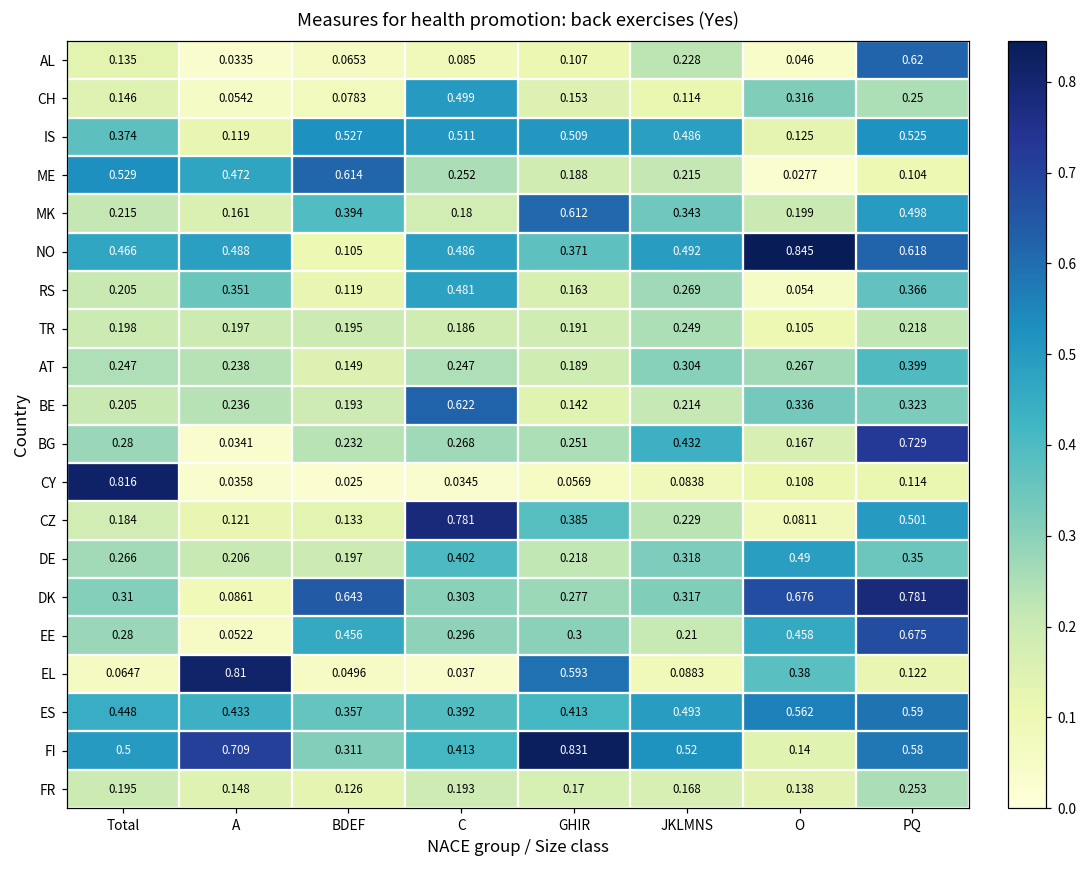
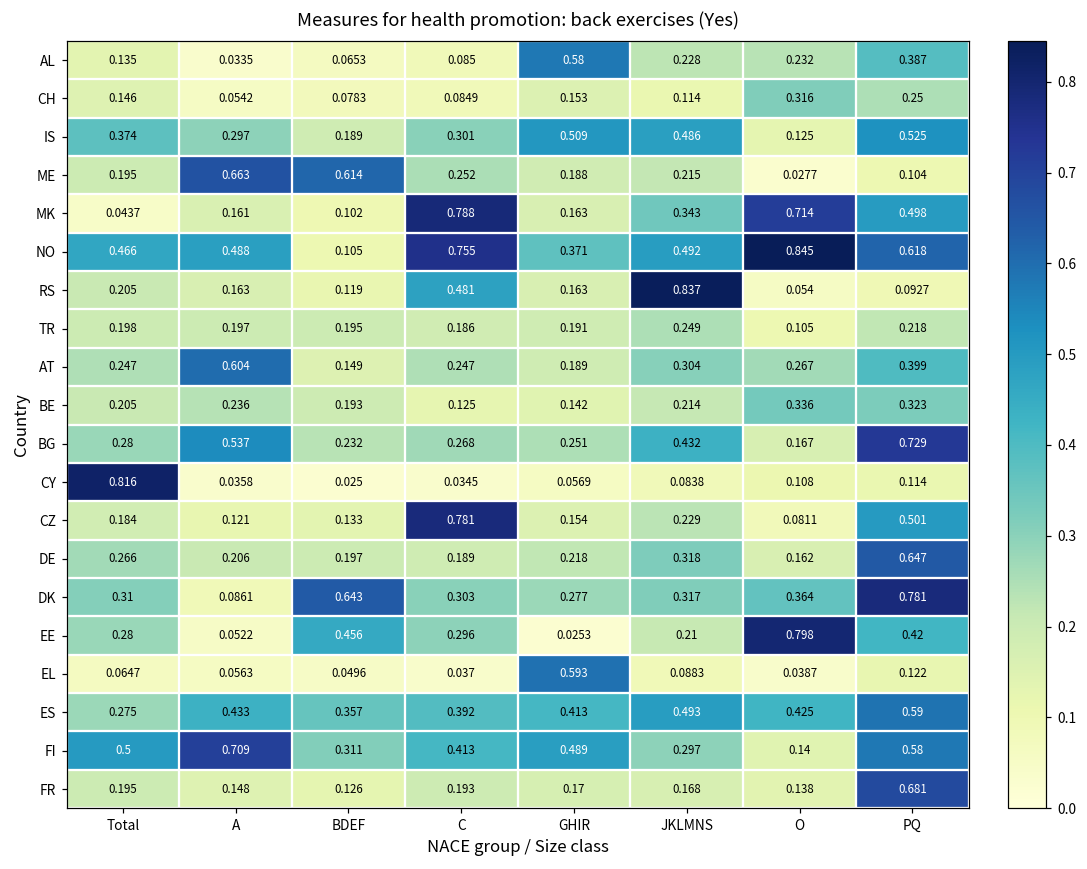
  {
    "AL": {
      "Total": 0.135,
      "A": 0.0335,
      "BDEF": 0.0653,
      "C": 0.085,
-     "GHIR": 0.107,
+     "GHIR": 0.58,
      "JKLMNS": 0.228,
-     "O": 0.046,
-     "PQ": 0.62
+     "O": 0.232,
+     "PQ": 0.387
    },
    "CH": {
      "Total": 0.146,
      "A": 0.0542,
      "BDEF": 0.0783,
-     "C": 0.499,
+     "C": 0.0849,
      "GHIR": 0.153,
      "JKLMNS": 0.114,
      "O": 0.316,
      "PQ": 0.25
    },
    "IS": {
      "Total": 0.374,
-     "A": 0.119,
-     "BDEF": 0.527,
-     "C": 0.511,
+     "A": 0.297,
+     "BDEF": 0.189,
+     "C": 0.301,
      "GHIR": 0.509,
      "JKLMNS": 0.486,
      "O": 0.125,
      "PQ": 0.525
    },
    "ME": {
-     "Total": 0.529,
-     "A": 0.472,
+     "Total": 0.195,
+     "A": 0.663,
      "BDEF": 0.614,
      "C": 0.252,
      "GHIR": 0.188,
      "JKLMNS": 0.215,
      "O": 0.0277,
      "PQ": 0.104
    },
    "MK": {
-     "Total": 0.215,
+     "Total": 0.0437,
      "A": 0.161,
-     "BDEF": 0.394,
-     "C": 0.18,
-     "GHIR": 0.612,
+     "BDEF": 0.102,
+     "C": 0.788,
+     "GHIR": 0.163,
      "JKLMNS": 0.343,
-     "O": 0.199,
+     "O": 0.714,
      "PQ": 0.498
    },
    "NO": {
      "Total": 0.466,
      "A": 0.488,
      "BDEF": 0.105,
-     "C": 0.486,
+     "C": 0.755,
      "GHIR": 0.371,
      "JKLMNS": 0.492,
      "O": 0.845,
      "PQ": 0.618
    },
    "RS": {
      "Total": 0.205,
-     "A": 0.351,
+     "A": 0.163,
      "BDEF": 0.119,
      "C": 0.481,
      "GHIR": 0.163,
-     "JKLMNS": 0.269,
+     "JKLMNS": 0.837,
      "O": 0.054,
-     "PQ": 0.366
+     "PQ": 0.0927
    },
    "TR": {
      "Total": 0.198,
      "A": 0.197,
      "BDEF": 0.195,
      "C": 0.186,
      "GHIR": 0.191,
      "JKLMNS": 0.249,
      "O": 0.105,
      "PQ": 0.218
    },
    "AT": {
      "Total": 0.247,
-     "A": 0.238,
+     "A": 0.604,
      "BDEF": 0.149,
      "C": 0.247,
      "GHIR": 0.189,
      "JKLMNS": 0.304,
      "O": 0.267,
      "PQ": 0.399
    },
    "BE": {
      "Total": 0.205,
      "A": 0.236,
      "BDEF": 0.193,
-     "C": 0.622,
+     "C": 0.125,
      "GHIR": 0.142,
      "JKLMNS": 0.214,
      "O": 0.336,
      "PQ": 0.323
    },
    "BG": {
      "Total": 0.28,
-     "A": 0.0341,
+     "A": 0.537,
      "BDEF": 0.232,
      "C": 0.268,
      "GHIR": 0.251,
      "JKLMNS": 0.432,
      "O": 0.167,
      "PQ": 0.729
    },
    "CY": {
      "Total": 0.816,
      "A": 0.0358,
      "BDEF": 0.025,
      "C": 0.0345,
      "GHIR": 0.0569,
      "JKLMNS": 0.0838,
      "O": 0.108,
      "PQ": 0.114
    },
    "CZ": {
      "Total": 0.184,
      "A": 0.121,
      "BDEF": 0.133,
      "C": 0.781,
-     "GHIR": 0.385,
+     "GHIR": 0.154,
      "JKLMNS": 0.229,
      "O": 0.0811,
      "PQ": 0.501
    },
    "DE": {
      "Total": 0.266,
      "A": 0.206,
      "BDEF": 0.197,
-     "C": 0.402,
+     "C": 0.189,
      "GHIR": 0.218,
      "JKLMNS": 0.318,
-     "O": 0.49,
-     "PQ": 0.35
+     "O": 0.162,
+     "PQ": 0.647
    },
    "DK": {
      "Total": 0.31,
      "A": 0.0861,
      "BDEF": 0.643,
      "C": 0.303,
      "GHIR": 0.277,
      "JKLMNS": 0.317,
-     "O": 0.676,
+     "O": 0.364,
      "PQ": 0.781
    },
    "EE": {
      "Total": 0.28,
      "A": 0.0522,
      "BDEF": 0.456,
      "C": 0.296,
-     "GHIR": 0.3,
+     "GHIR": 0.0253,
      "JKLMNS": 0.21,
-     "O": 0.458,
-     "PQ": 0.675
+     "O": 0.798,
+     "PQ": 0.42
    },
    "EL": {
      "Total": 0.0647,
-     "A": 0.81,
+     "A": 0.0563,
      "BDEF": 0.0496,
      "C": 0.037,
      "GHIR": 0.593,
      "JKLMNS": 0.0883,
-     "O": 0.38,
+     "O": 0.0387,
      "PQ": 0.122
    },
    "ES": {
-     "Total": 0.448,
+     "Total": 0.275,
      "A": 0.433,
      "BDEF": 0.357,
      "C": 0.392,
      "GHIR": 0.413,
      "JKLMNS": 0.493,
-     "O": 0.562,
+     "O": 0.425,
      "PQ": 0.59
    },
    "FI": {
      "Total": 0.5,
      "A": 0.709,
      "BDEF": 0.311,
      "C": 0.413,
-     "GHIR": 0.831,
-     "JKLMNS": 0.52,
+     "GHIR": 0.489,
+     "JKLMNS": 0.297,
      "O": 0.14,
      "PQ": 0.58
    },
    "FR": {
      "Total": 0.195,
      "A": 0.148,
      "BDEF": 0.126,
      "C": 0.193,
      "GHIR": 0.17,
      "JKLMNS": 0.168,
      "O": 0.138,
-     "PQ": 0.253
+     "PQ": 0.681
    }
  }
